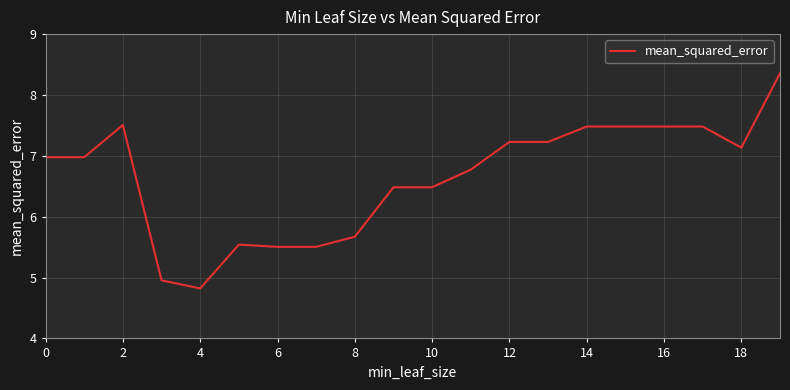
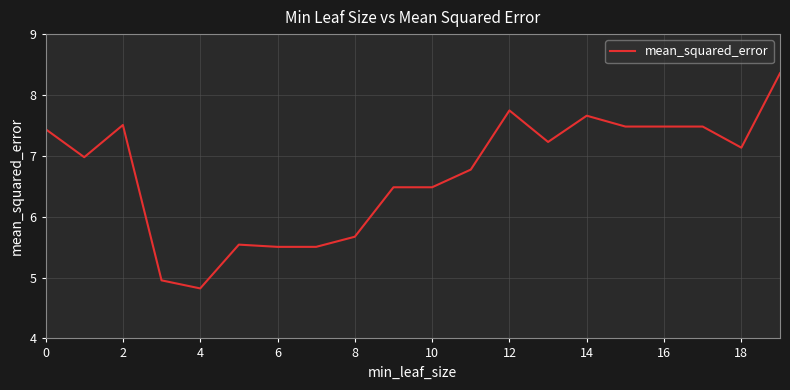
  {
-   "0": 7.0,
+   "0": 7.4,
    "2": 7.5,
    "4": 4.8,
    "6": 5.5,
    "8": 5.7,
    "10": 6.5,
-   "12": 7.2,
-   "14": 7.5,
+   "12": 7.7,
+   "14": 7.7,
    "16": 7.5,
    "18": 7.1
  }
